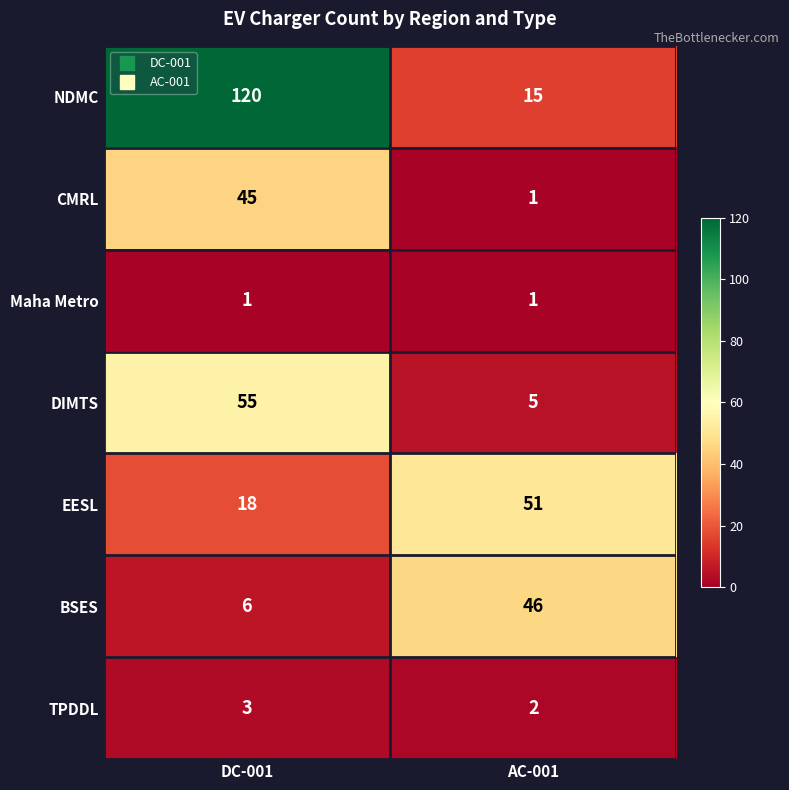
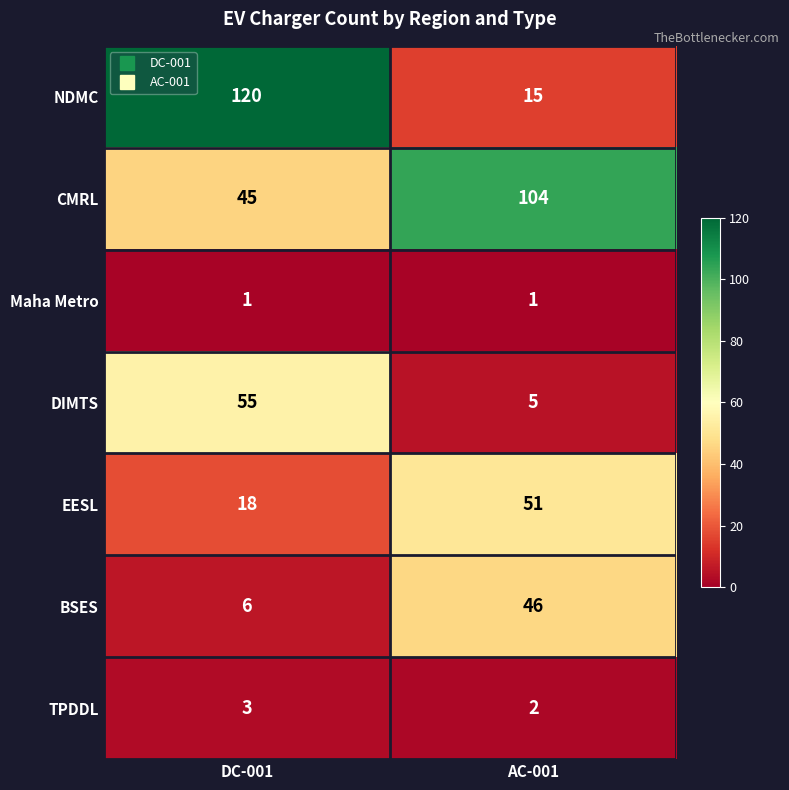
  {
    "NDMC": {
      "DC-001": 120,
      "AC-001": 15
    },
    "CMRL": {
      "DC-001": 45,
-     "AC-001": 1
+     "AC-001": 104
    },
    "Maha Metro": {
      "DC-001": 1,
      "AC-001": 1
    },
    "DIMTS": {
      "DC-001": 55,
      "AC-001": 5
    },
    "EESL": {
      "DC-001": 18,
      "AC-001": 51
    },
    "BSES": {
      "DC-001": 6,
      "AC-001": 46
    },
    "TPDDL": {
      "DC-001": 3,
      "AC-001": 2
    }
  }
